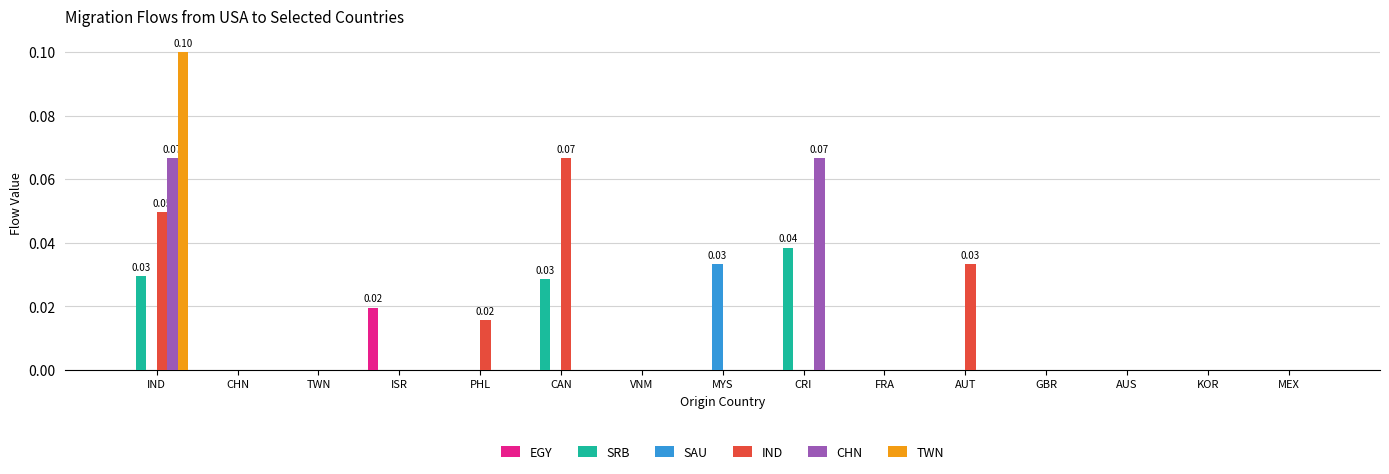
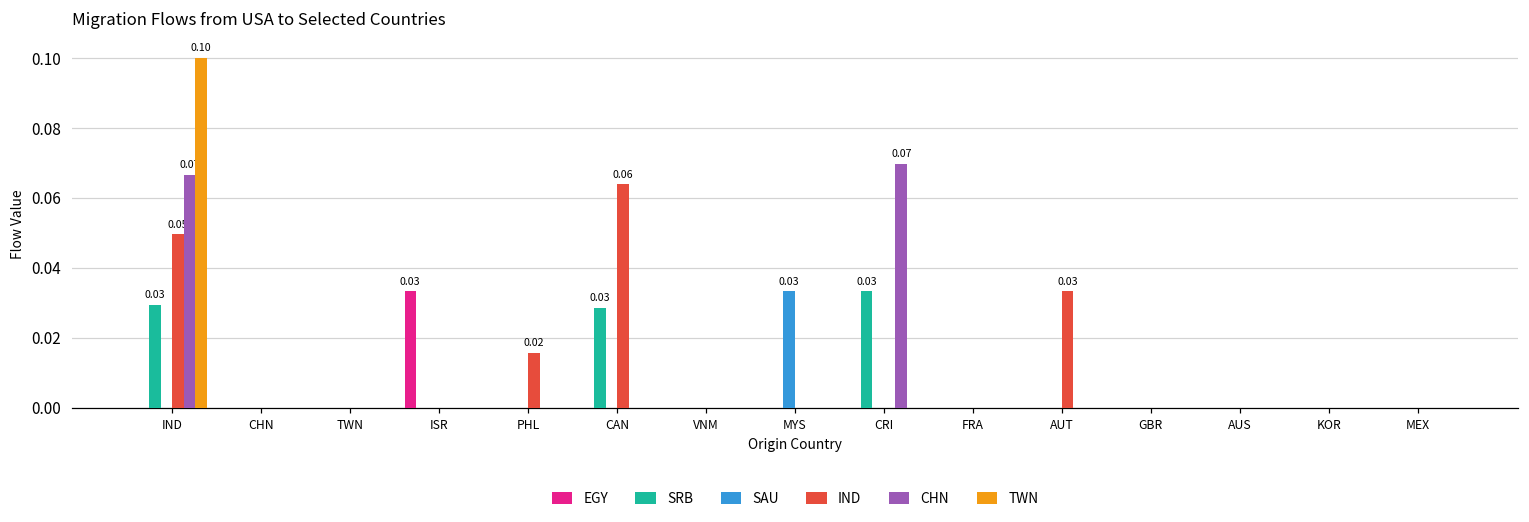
  {
    "EGY": {
-     "ISR": 0.02
+     "ISR": 0.03
    },
    "SRB": {
      "IND": 0.03,
      "CAN": 0.03,
-     "CRI": 0.04
+     "CRI": 0.03
    },
    "SAU": {
      "MYS": 0.03
    },
    "IND": {
      "IND": 0.05,
      "PHL": 0.02,
-     "CAN": 0.07,
+     "CAN": 0.06,
      "AUT": 0.03
    },
    "CHN": {
      "CHN": 0.000,
      "TWN": 0.000,
      "ISR": 0.000,
      "PHL": 0.000,
      "CAN": 0.000,
      "VNM": 0.000,
      "MYS": 0.000,
-     "CRI": 0.067,
+     "CRI": 0.070,
      "FRA": 0.000,
      "AUT": 0.000,
      "GBR": 0.000,
      "AUS": 0.000,
      "KOR": 0.000,
      "MEX": 0.000
    },
    "TWN": {
      "IND": 0.10
    }
  }
